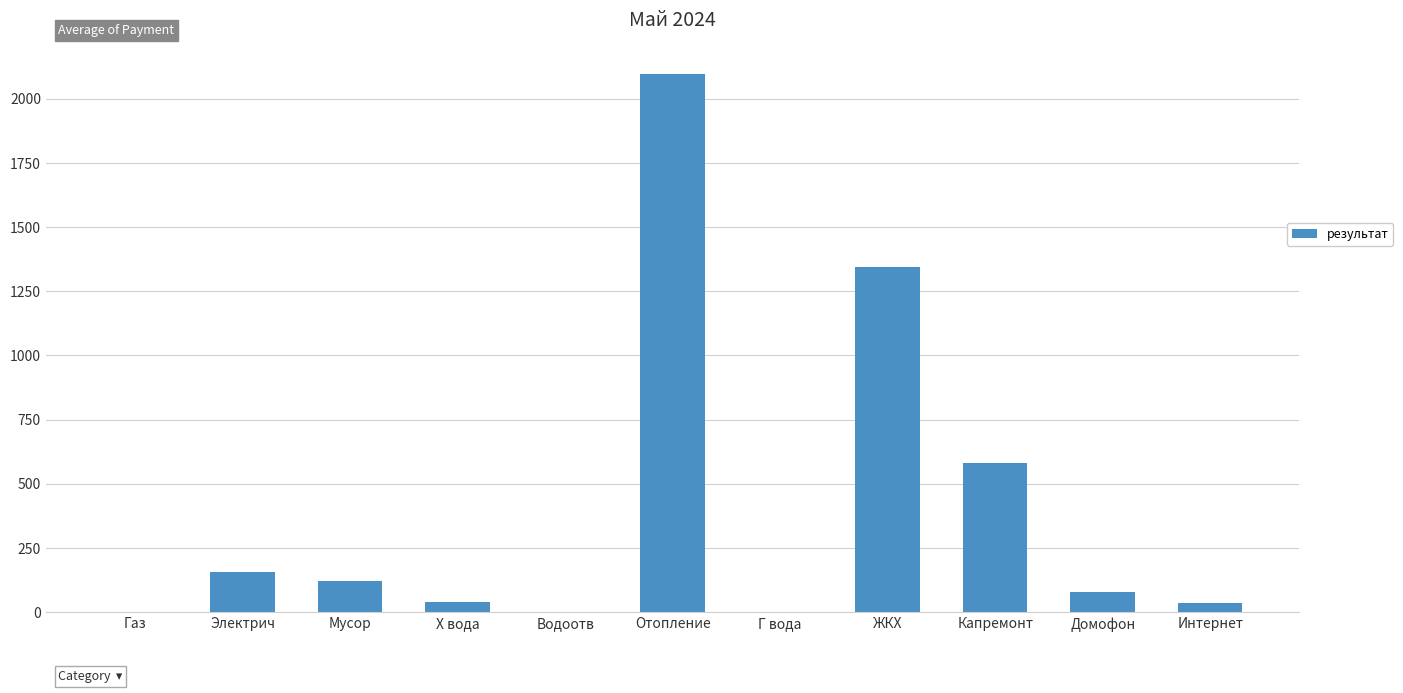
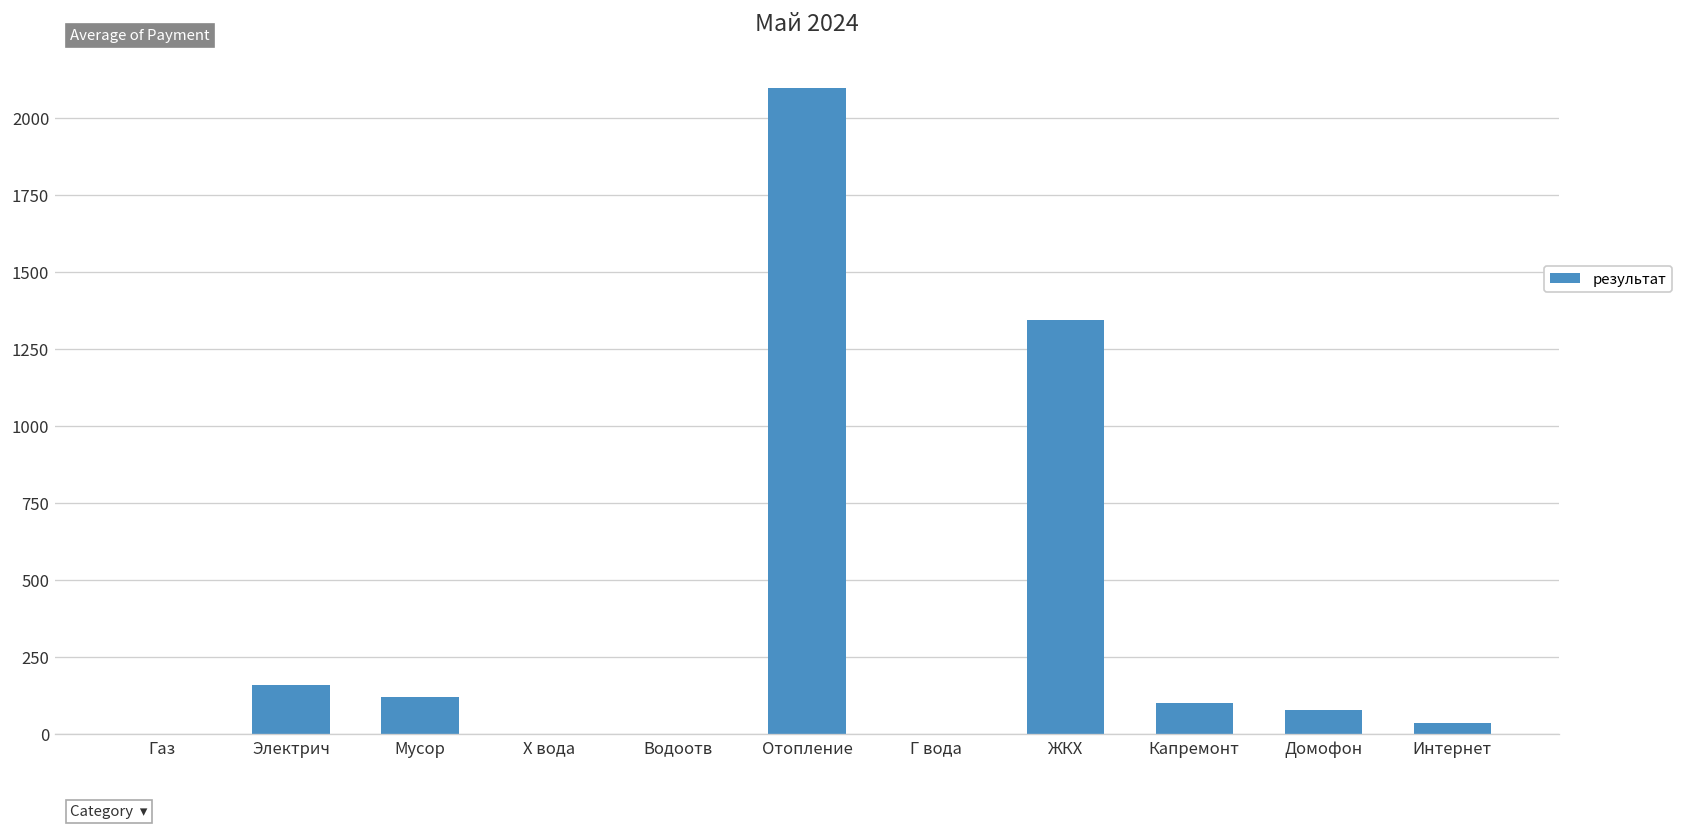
  {
    "Газ": 0,
    "Электрич": 160,
    "Мусор": 120,
-   "Х вода": 40,
+   "Х вода": 0,
    "Водоотв": 0,
    "Отопление": 2100,
    "Г вода": 0,
    "ЖКХ": 1340,
-   "Капремонт": 580,
+   "Капремонт": 100,
    "Домофон": 80,
    "Интернет": 40
  }
